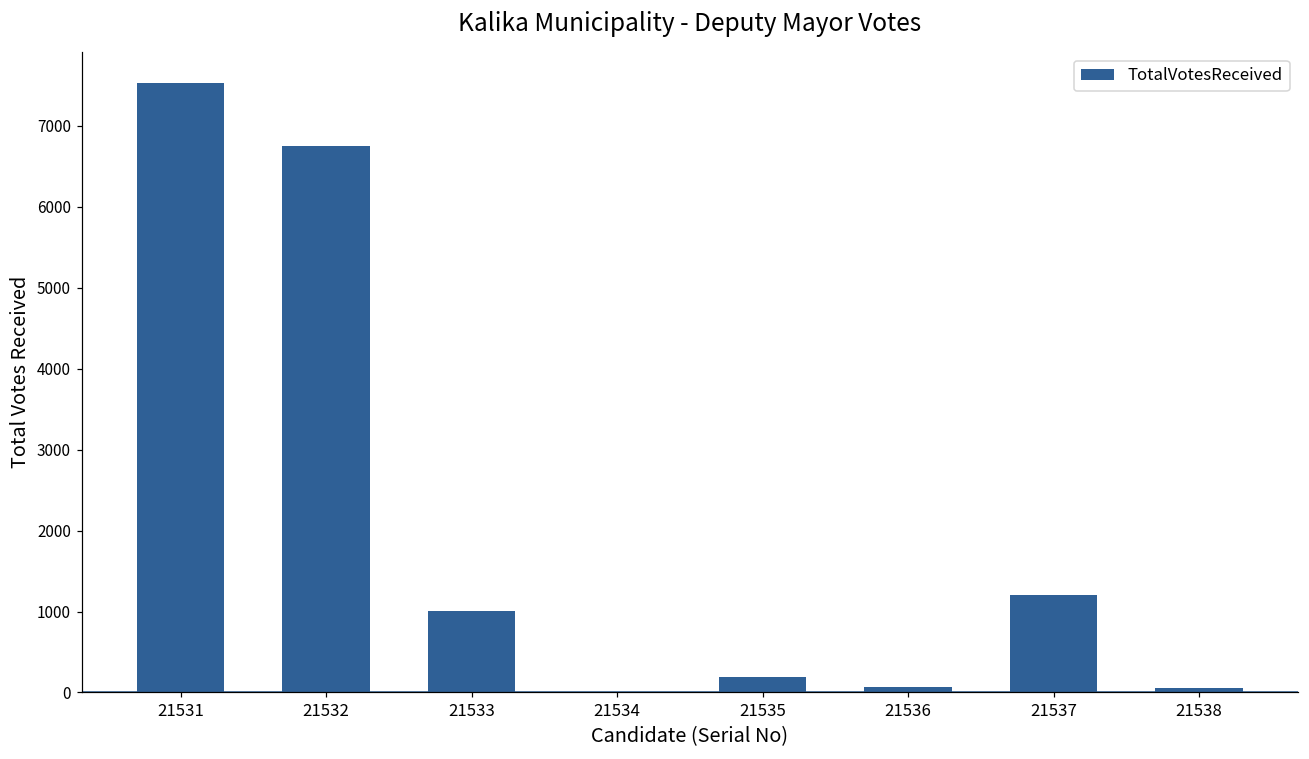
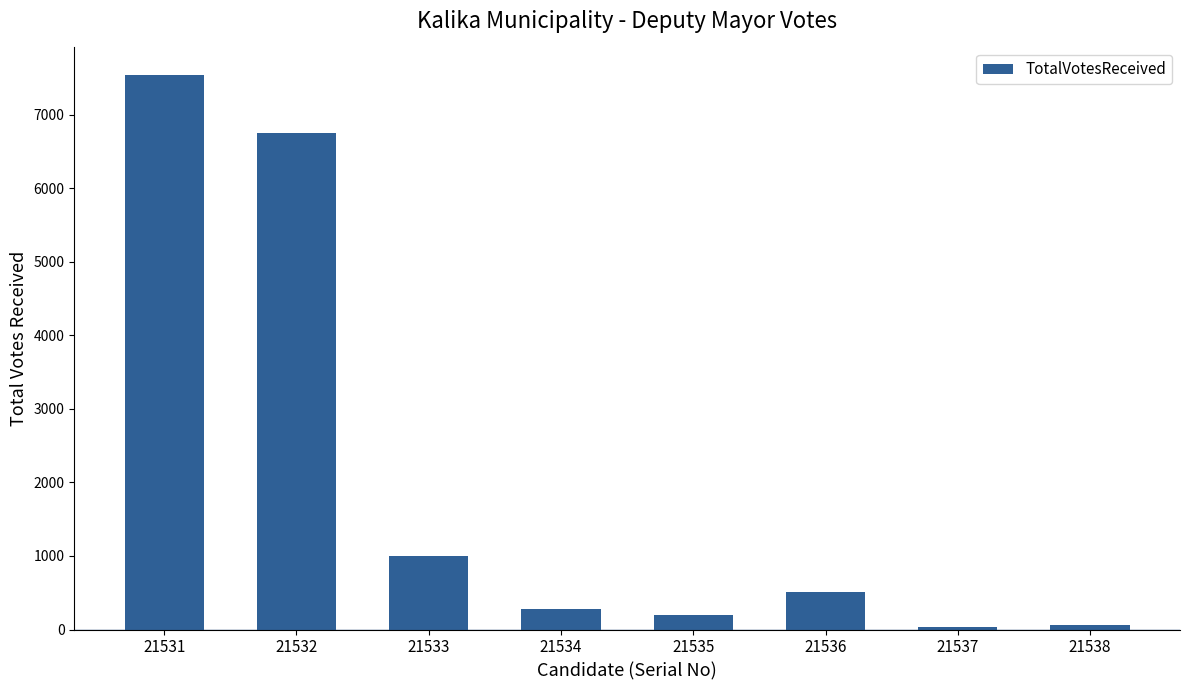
  {
    "21531": 7500,
    "21532": 6800,
    "21533": 1000,
-   "21534": 0,
+   "21534": 300,
    "21535": 200,
-   "21536": 100,
-   "21537": 1200,
+   "21536": 500,
+   "21537": 0,
    "21538": 100
  }
